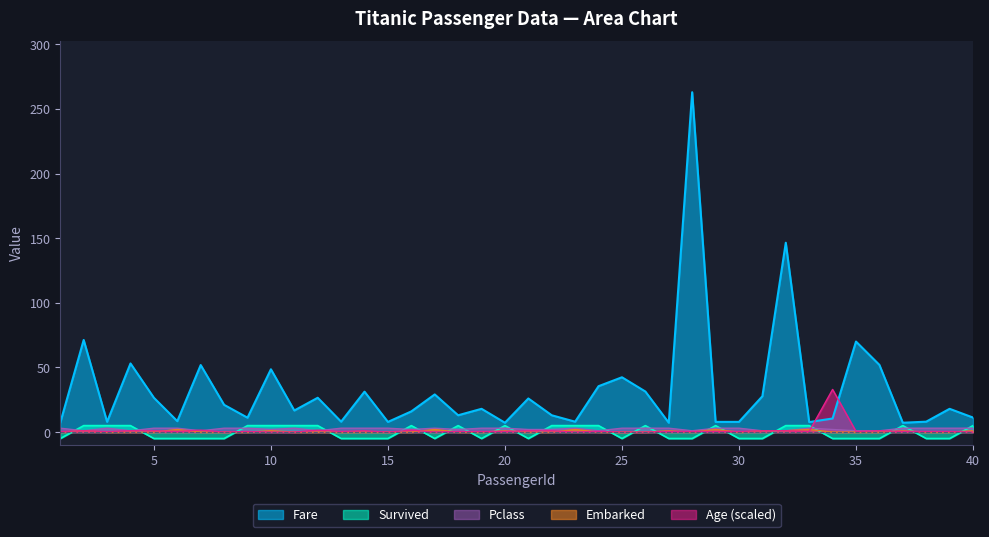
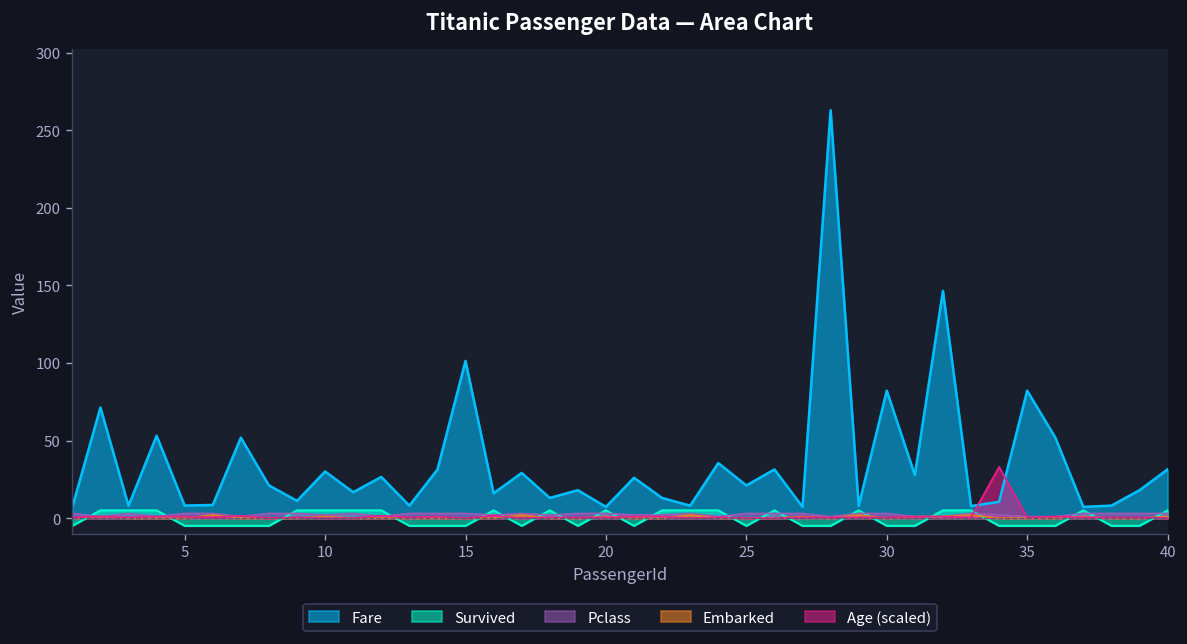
  {
    "Fare": {
-     "5": 27,
-     "10": 49,
-     "15": 8,
+     "5": 8,
+     "10": 30,
+     "15": 101,
      "20": 7,
-     "25": 42,
-     "30": 8,
-     "35": 70,
-     "40": 11
+     "25": 21,
+     "30": 82,
+     "35": 82,
+     "40": 31
    },
    "Pclass": {
      "5": 3,
      "15": 3,
      "20": 3,
      "25": 3,
      "30": 3,
      "40": 3
    }
  }
